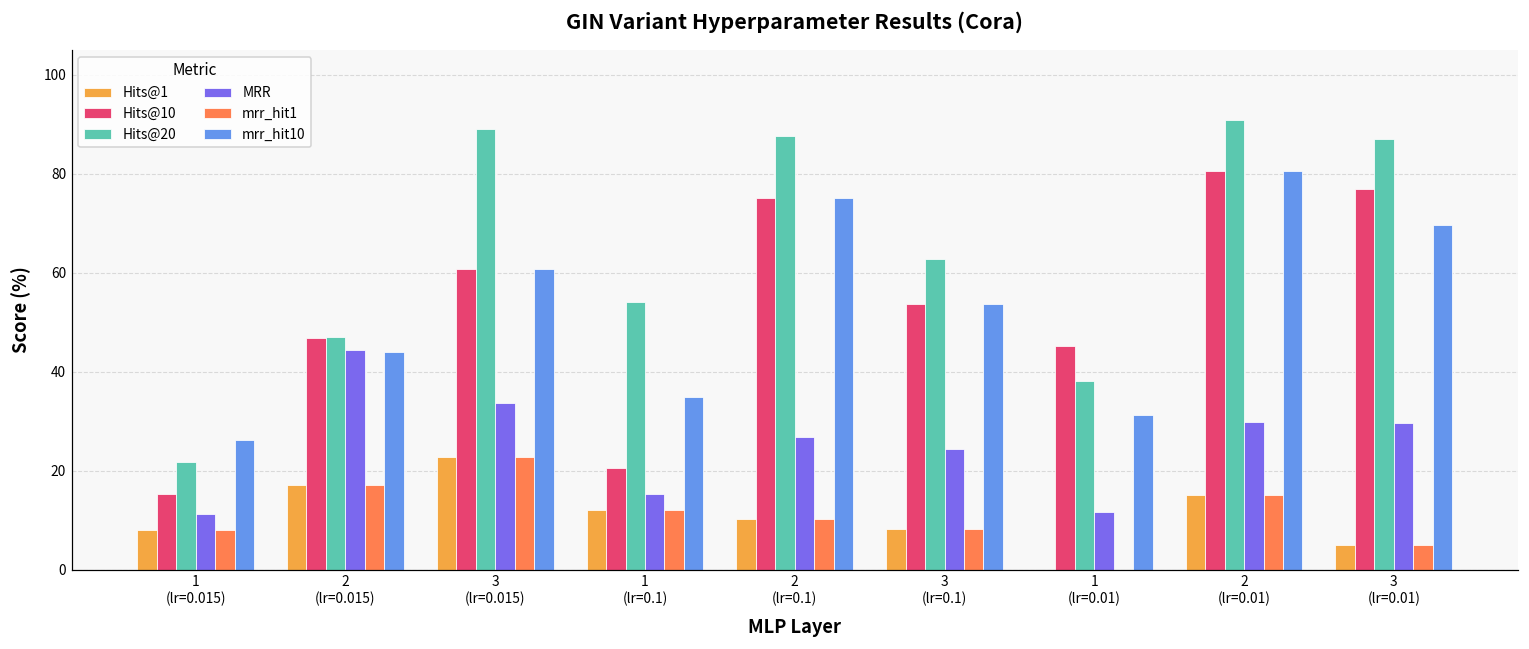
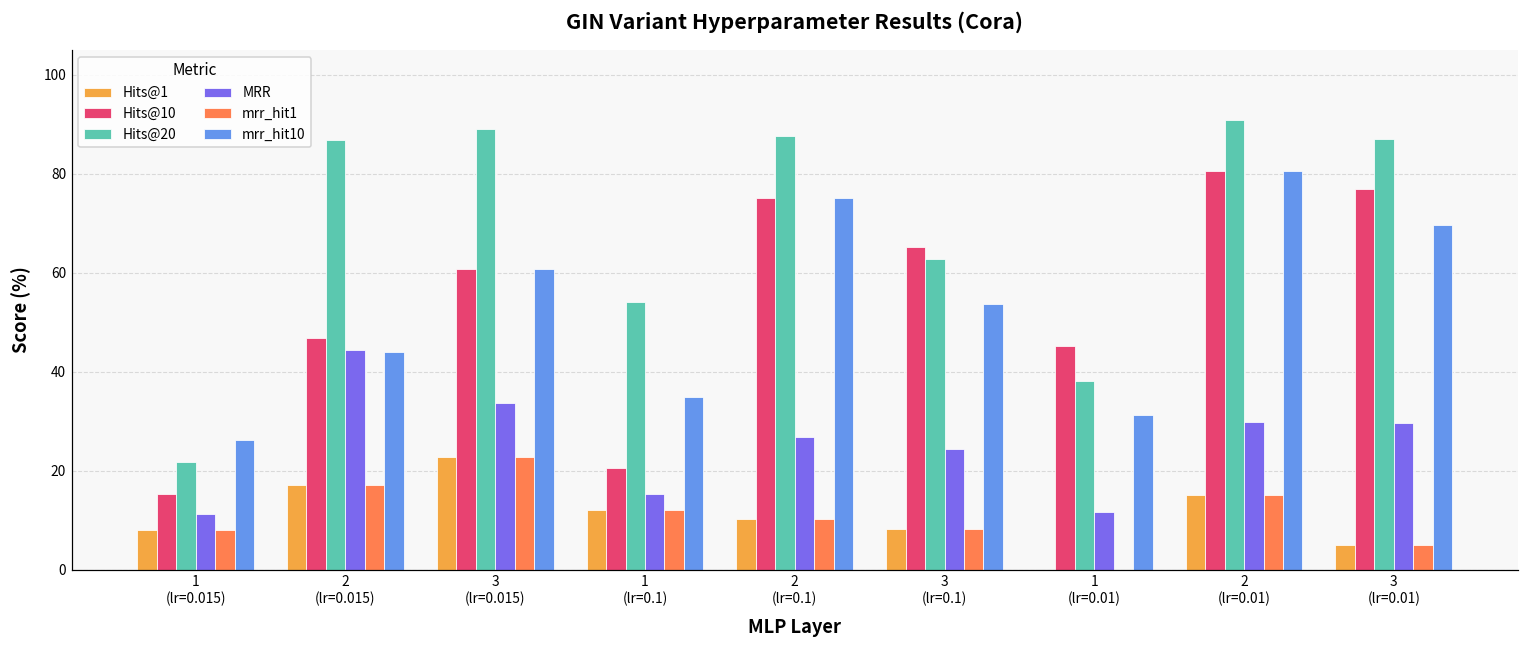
  {
    "Hits@10": {
      "1 (lr=0.015)": 15,
      "2 (lr=0.015)": 47,
      "3 (lr=0.015)": 61,
      "1 (lr=0.1)": 20,
      "2 (lr=0.1)": 75,
-     "3 (lr=0.1)": 54,
+     "3 (lr=0.1)": 65,
      "1 (lr=0.01)": 45,
      "2 (lr=0.01)": 81,
      "3 (lr=0.01)": 77
    },
    "Hits@20": {
      "1 (lr=0.015)": 22,
-     "2 (lr=0.015)": 47,
+     "2 (lr=0.015)": 87,
      "3 (lr=0.015)": 89,
      "1 (lr=0.1)": 54,
      "2 (lr=0.1)": 88,
      "3 (lr=0.1)": 63,
      "1 (lr=0.01)": 38,
      "2 (lr=0.01)": 91,
      "3 (lr=0.01)": 87
    }
  }
